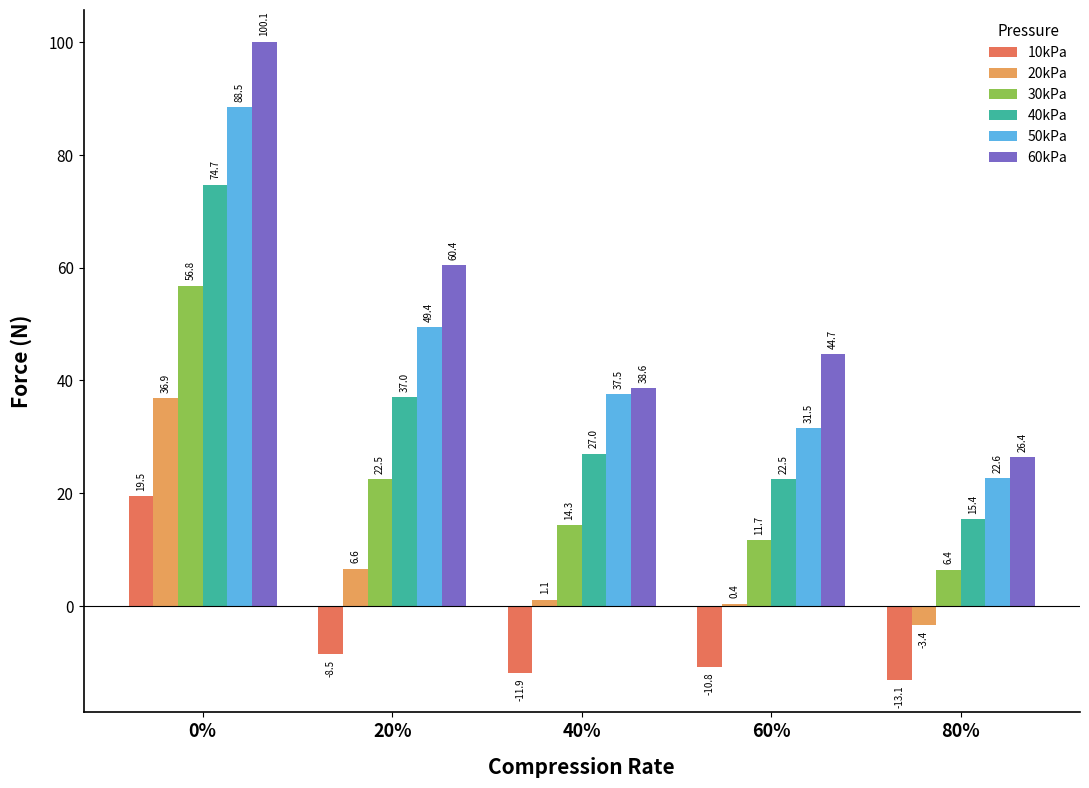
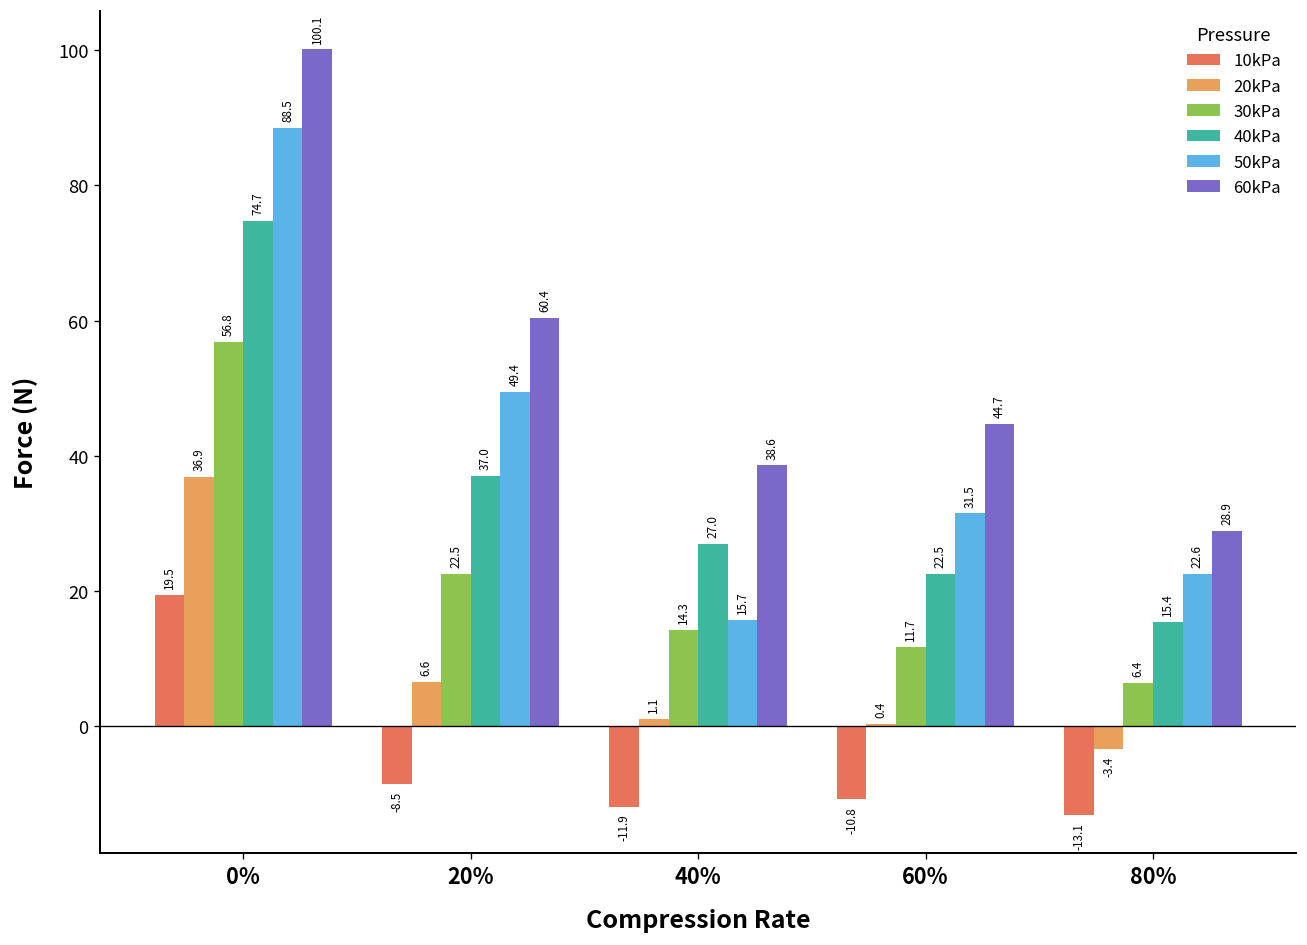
  {
    "30kPa": {
      "0%": 56.8,
      "20%": 22.5,
      "40%": 14.3,
      "60%": 11.7,
      "80%": 6.4
    },
    "40kPa": {
      "0%": 74.7,
      "20%": 37.0,
      "40%": 27.0,
      "60%": 22.5,
      "80%": 15.4
    },
    "50kPa": {
      "0%": 88.5,
      "20%": 49.4,
-     "40%": 37.5,
+     "40%": 15.7,
      "60%": 31.5,
      "80%": 22.6
    },
    "60kPa": {
      "0%": 100.1,
      "20%": 60.4,
      "40%": 38.6,
      "60%": 44.7,
-     "80%": 26.4
+     "80%": 28.9
    }
  }
